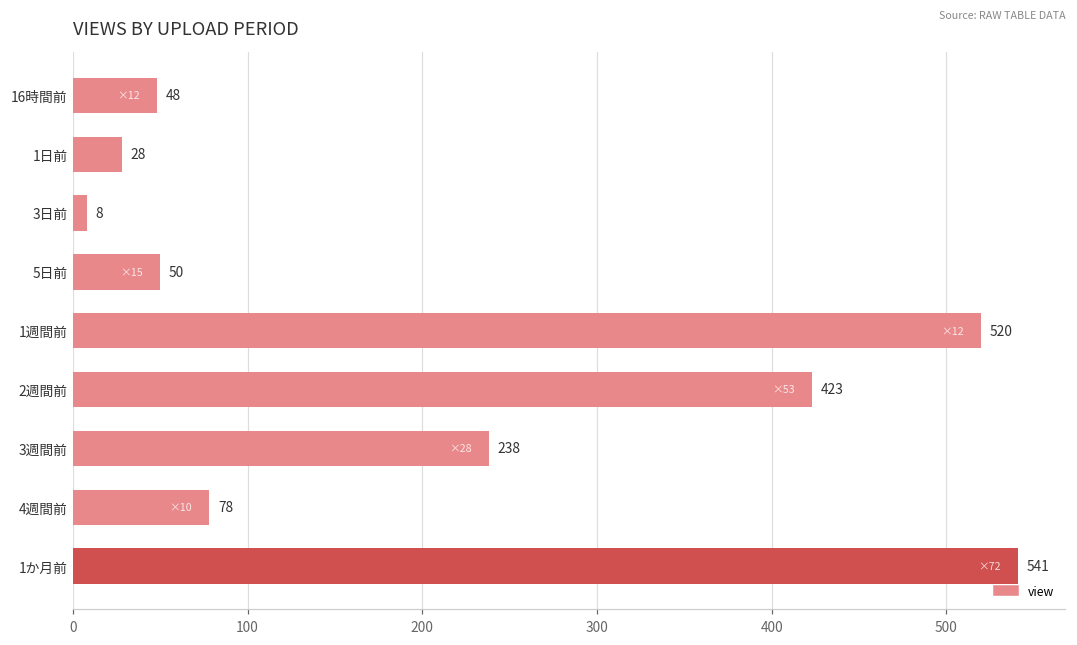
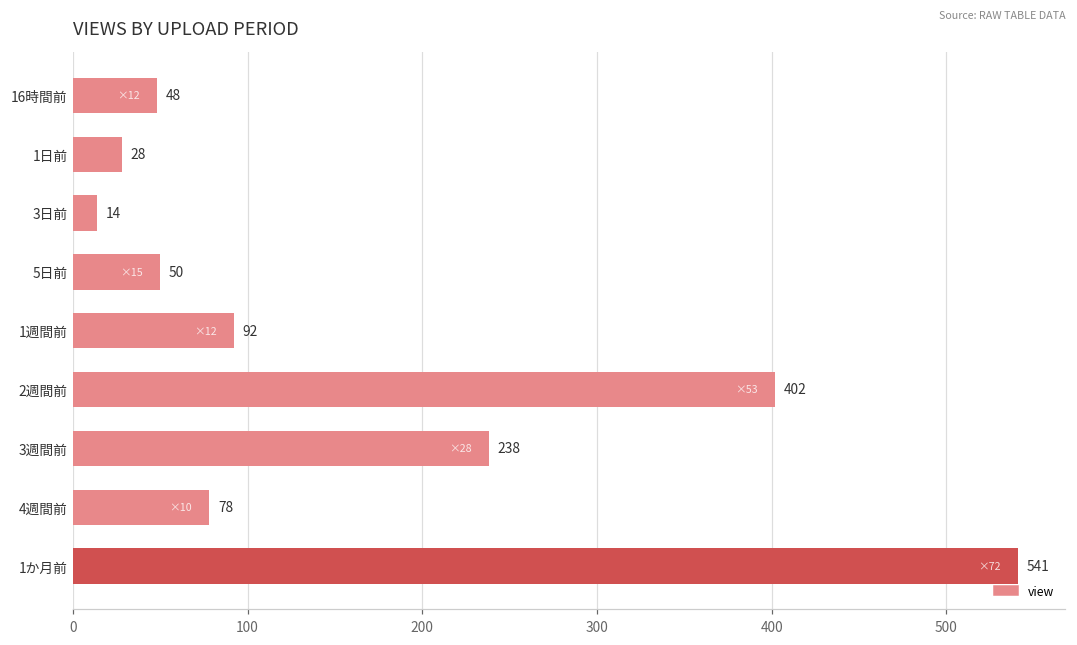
  {
    "16時間前": 48,
    "1日前": 28,
-   "3日前": 8,
+   "3日前": 14,
    "5日前": 50,
-   "1週間前": 520,
-   "2週間前": 423,
+   "1週間前": 92,
+   "2週間前": 402,
    "3週間前": 238,
    "4週間前": 78,
    "1か月前": 541
  }
